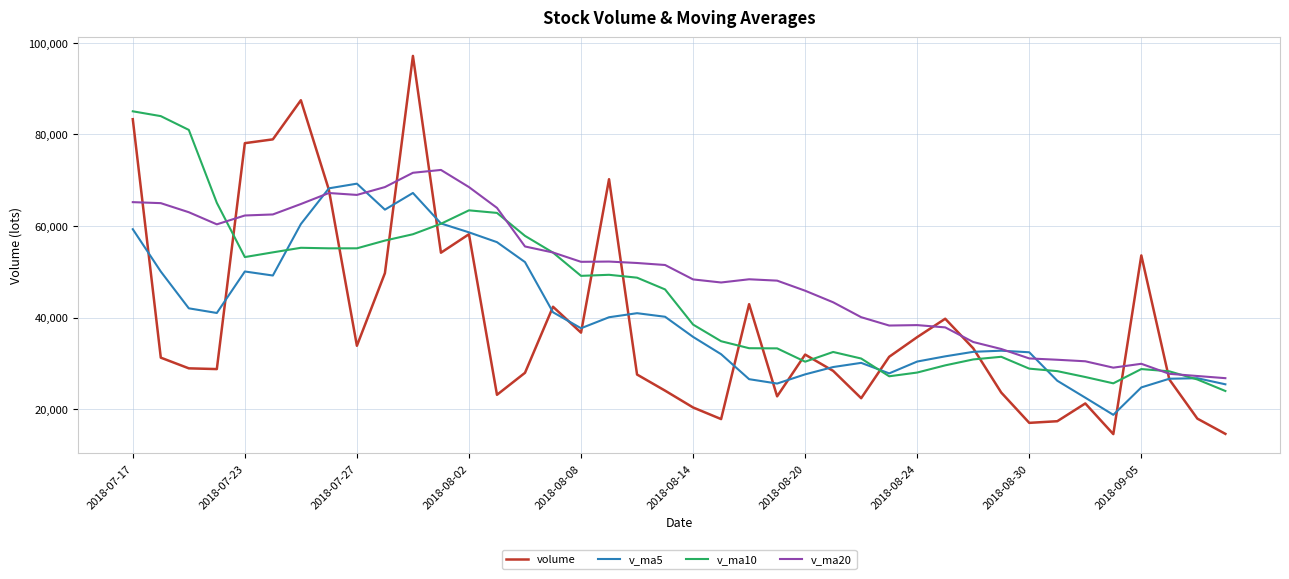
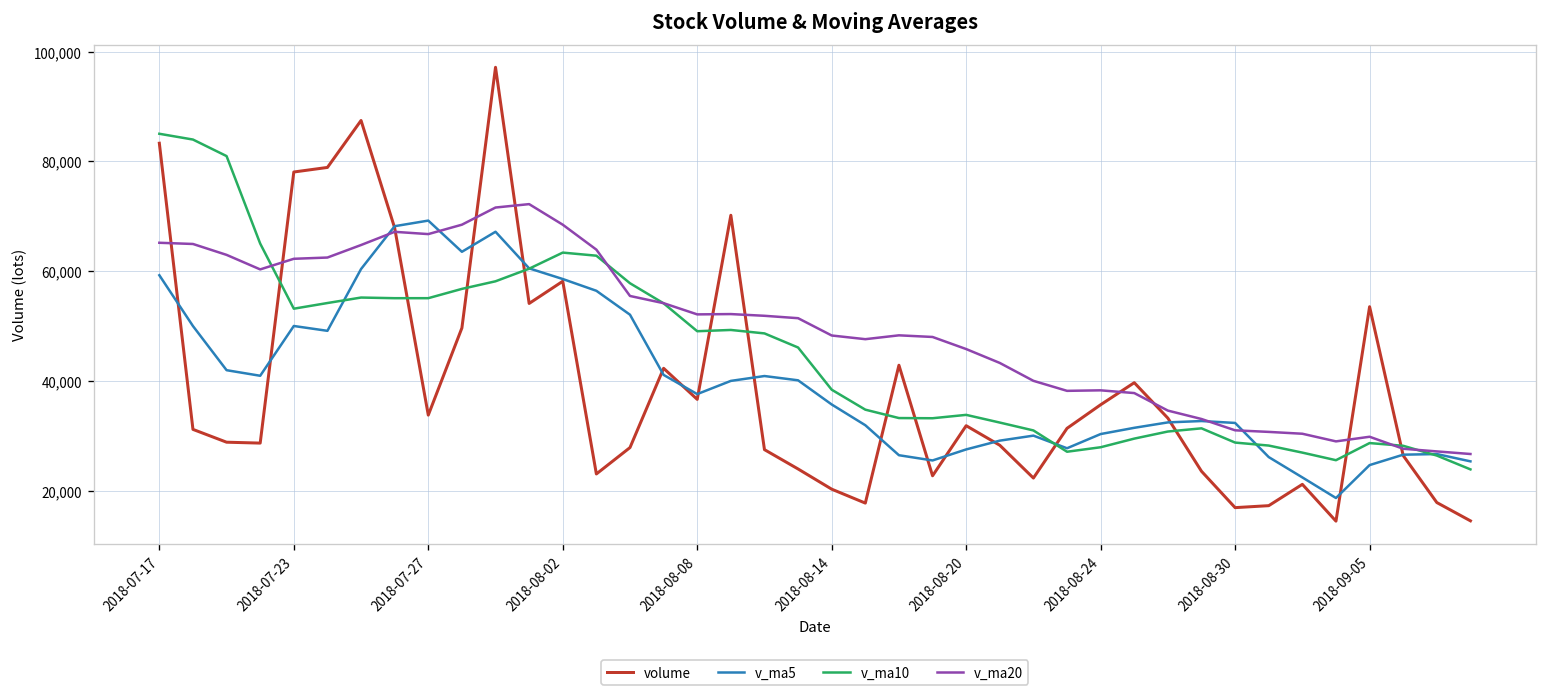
  {
    "volume": {
      "2018-07-17": "83,000",
      "2018-07-23": "78,000",
      "2018-07-27": "34,000",
      "2018-08-08": "37,000",
      "2018-08-14": "20,000",
      "2018-08-20": "32,000",
      "2018-08-24": "36,000",
      "2018-08-30": "17,000",
      "2018-09-05": "54,000"
    },
    "v_ma5": {
      "2018-07-17": "59,000",
      "2018-07-23": "50,000",
      "2018-07-27": "69,000",
      "2018-08-08": "38,000",
      "2018-08-14": "36,000",
      "2018-08-20": "28,000",
      "2018-08-24": "30,000",
      "2018-08-30": "32,000",
      "2018-09-05": "25,000"
    },
    "v_ma10": {
      "2018-07-17": "85,000",
      "2018-07-23": "53,000",
      "2018-07-27": "55,000",
      "2018-08-02": "63,000",
      "2018-08-08": "49,000",
      "2018-08-14": "38,000",
-     "2018-08-20": "30,000",
+     "2018-08-20": "34,000",
      "2018-08-24": "28,000",
      "2018-08-30": "29,000",
      "2018-09-05": "29,000"
    },
    "v_ma20": {
      "2018-07-17": "65,000",
      "2018-07-23": "62,000",
      "2018-07-27": "67,000",
      "2018-08-02": "68,000",
      "2018-08-08": "52,000",
      "2018-08-14": "48,000",
      "2018-08-20": "46,000",
      "2018-08-24": "38,000",
      "2018-08-30": "31,000",
      "2018-09-05": "30,000"
    }
  }
